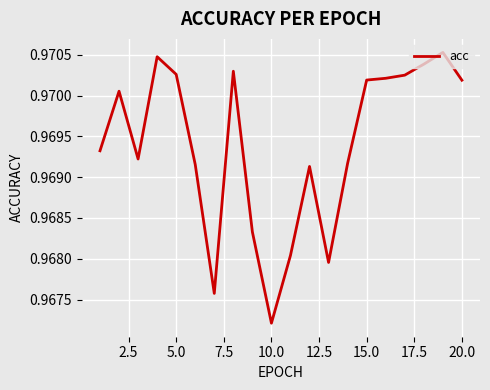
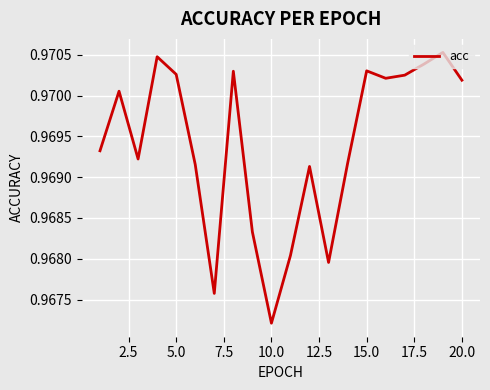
  {
    "5.0": 0.9703,
    "10.0": 0.9672,
-   "15.0": 0.9702,
+   "15.0": 0.9703,
    "20.0": 0.9702
  }
